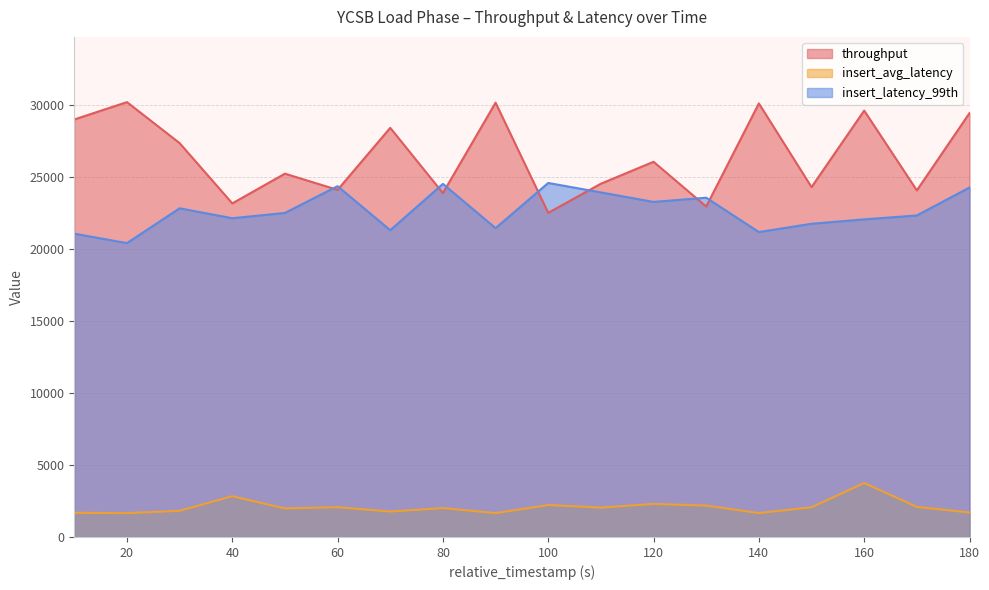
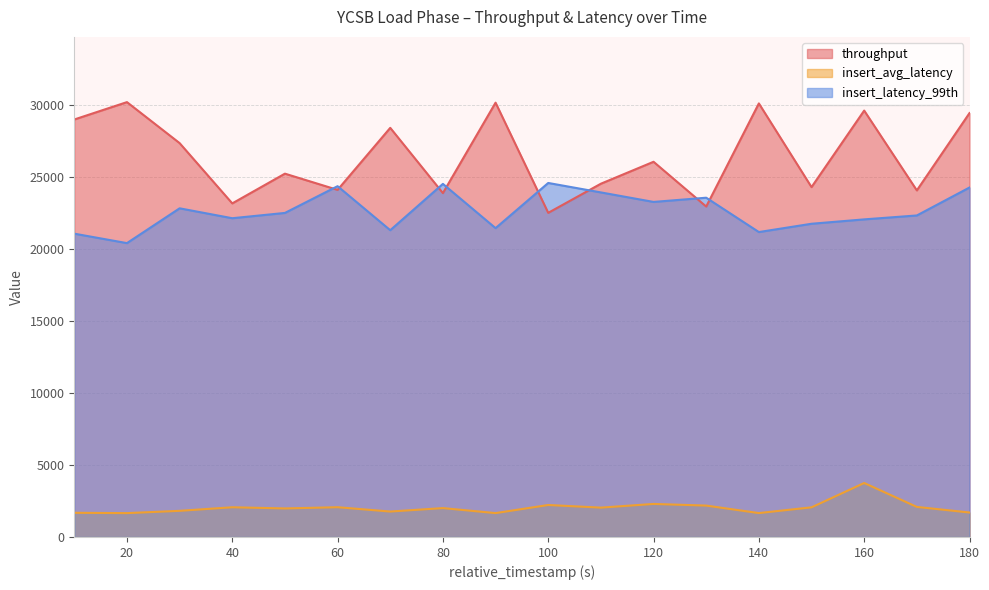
  {
    "throughput": {
      "20": 30200,
      "40": 23200,
      "60": 24100,
      "80": 23900,
      "100": 22500,
      "120": 26000,
      "140": 30100,
      "160": 29600,
      "180": 29400
    },
    "insert_avg_latency": {
      "20": 1700,
-     "40": 2800,
+     "40": 2100,
      "60": 2100,
      "80": 2000,
      "100": 2200,
      "120": 2300,
      "140": 1700,
      "160": 3700,
      "180": 1700
    },
    "insert_latency_99th": {
      "20": 20400,
      "40": 22100,
      "60": 24400,
      "80": 24500,
      "100": 24600,
      "120": 23300,
      "140": 21200,
      "160": 22000,
      "180": 24300
    }
  }
